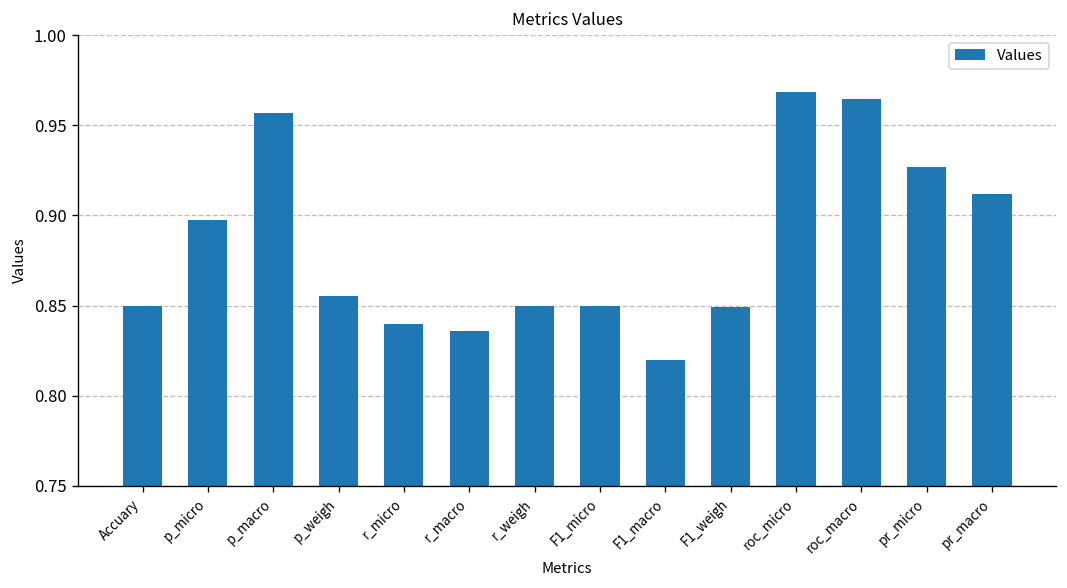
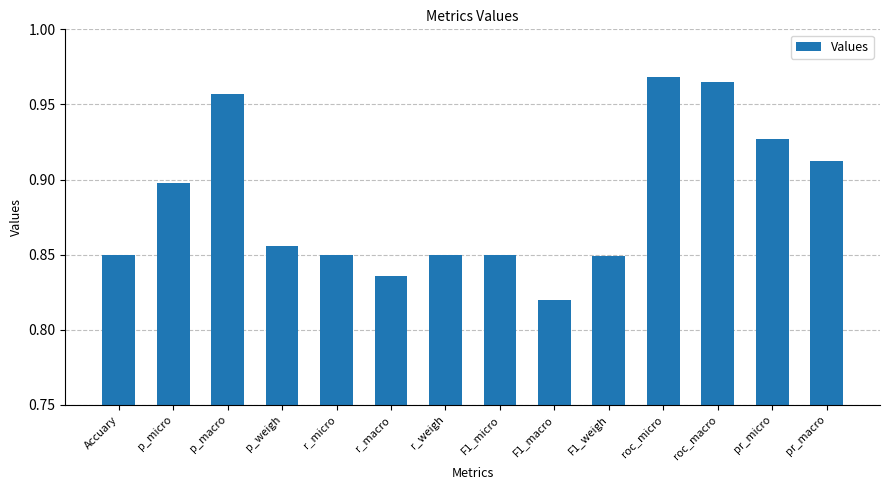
  {
    "Accuary": 0.850,
    "p_micro": 0.898,
    "p_macro": 0.957,
    "p_weigh": 0.855,
-   "r_micro": 0.840,
+   "r_micro": 0.850,
    "r_macro": 0.836,
    "r_weigh": 0.850,
    "F1_micro": 0.850,
    "F1_macro": 0.820,
    "F1_weigh": 0.849,
    "roc_micro": 0.968,
    "roc_macro": 0.965,
    "pr_micro": 0.927,
    "pr_macro": 0.912
  }
